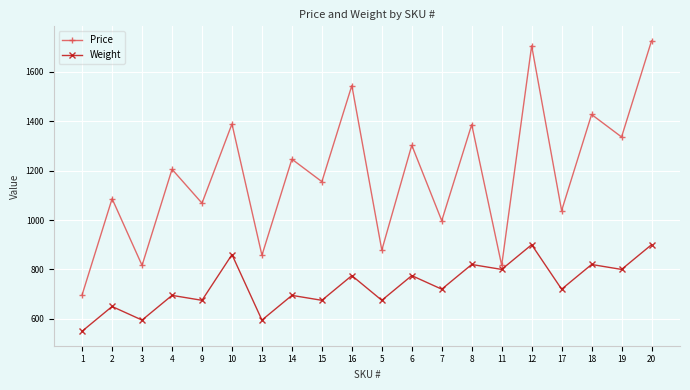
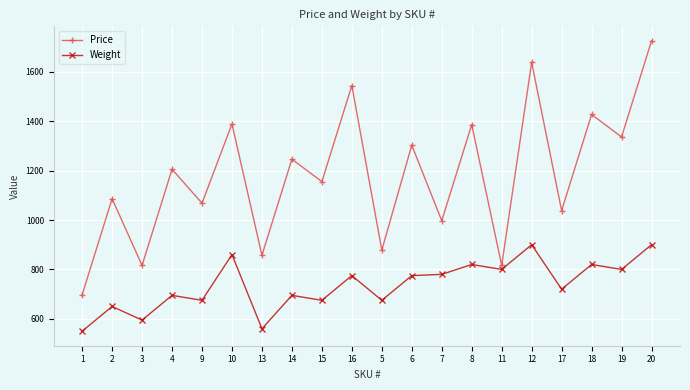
  {
    "Price": {
      "1": 700,
      "2": 1090,
      "3": 820,
      "4": 1210,
      "9": 1070,
      "10": 1390,
      "13": 860,
      "14": 1250,
      "15": 1160,
      "16": 1540,
      "5": 880,
      "6": 1300,
      "7": 1000,
      "8": 1390,
      "11": 820,
-     "12": 1710,
+     "12": 1640,
      "17": 1040,
      "18": 1430,
      "19": 1340,
      "20": 1730
    },
    "Weight": {
      "1": 550,
      "2": 650,
      "3": 600,
      "4": 700,
      "9": 680,
      "10": 860,
-     "13": 600,
+     "13": 560,
      "14": 700,
      "15": 680,
      "16": 780,
      "5": 680,
      "6": 780,
-     "7": 720,
+     "7": 780,
      "8": 820,
      "11": 800,
      "12": 900,
      "17": 720,
      "18": 820,
      "19": 800,
      "20": 900
    }
  }
